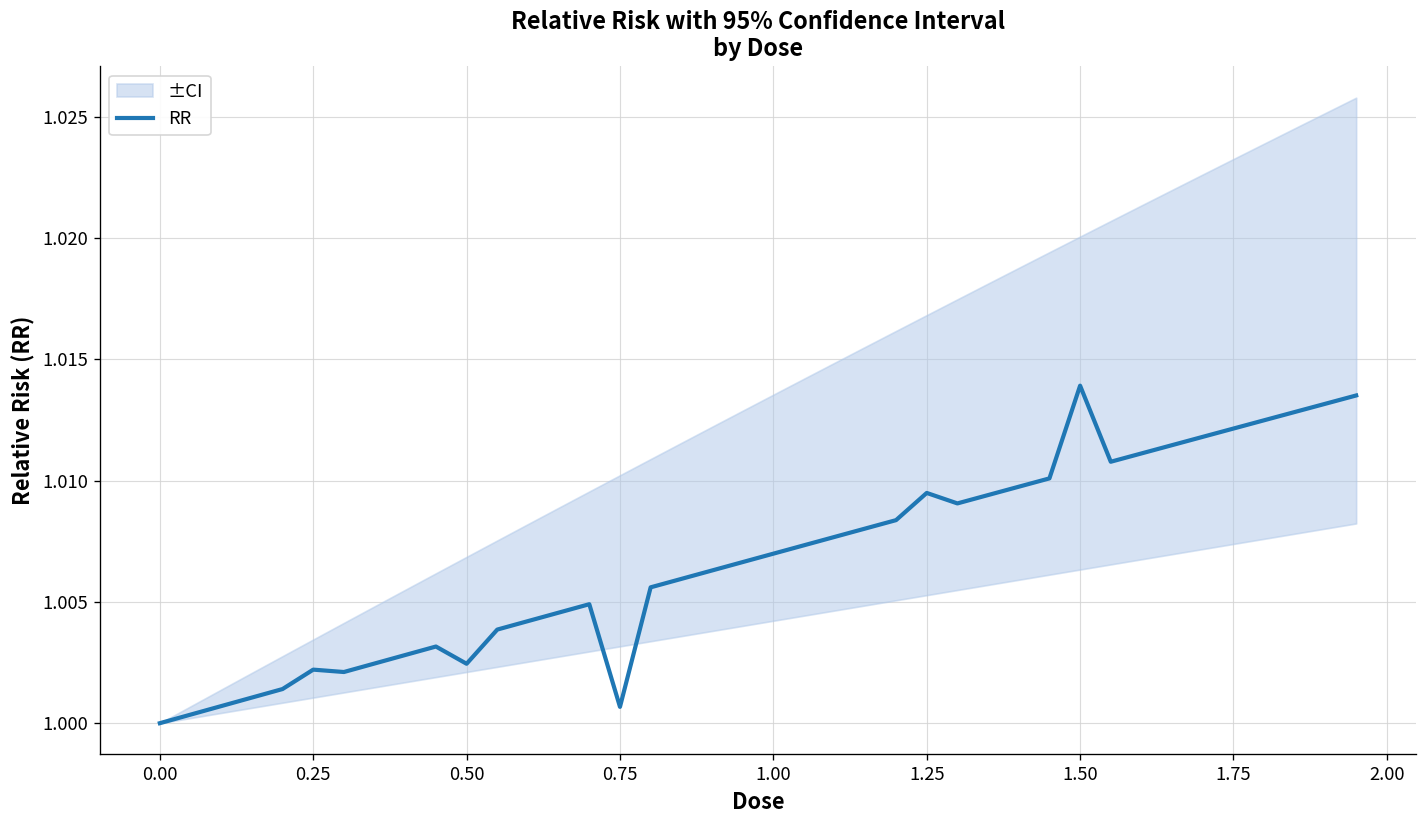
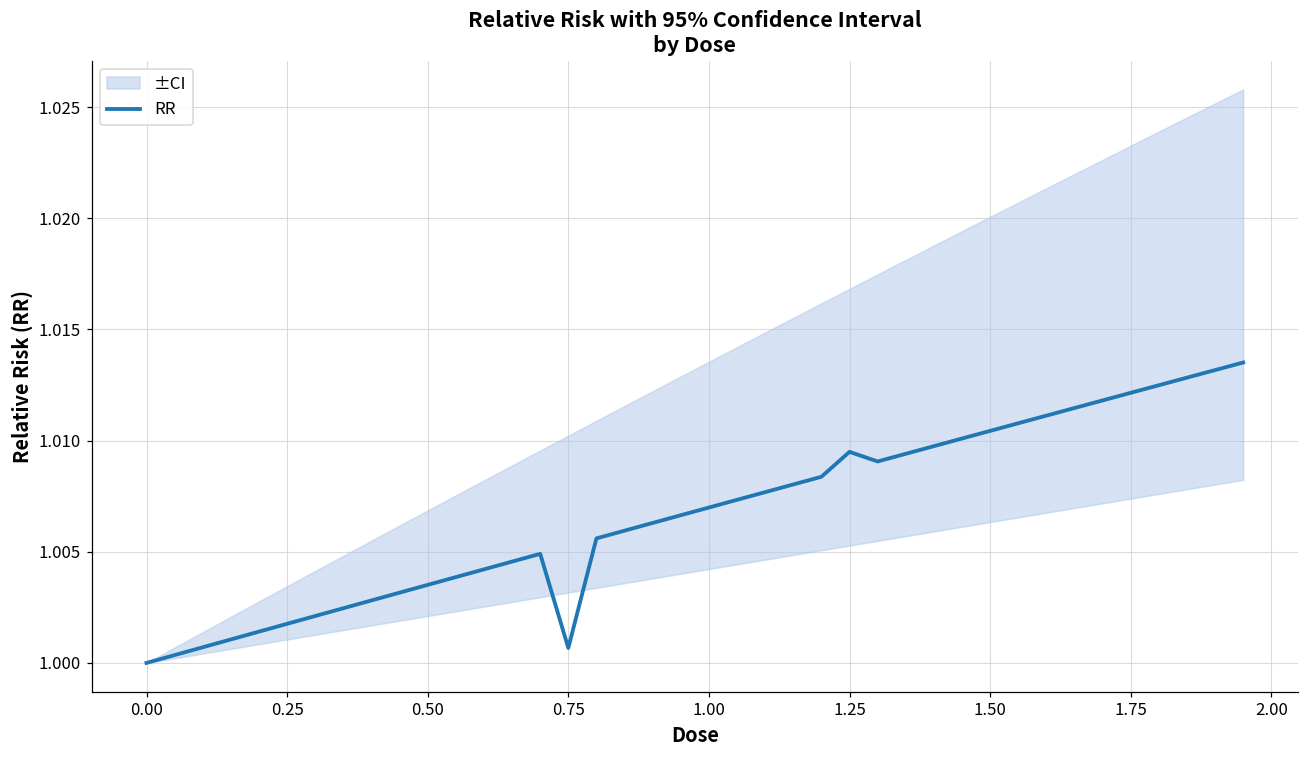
  {
    "RR": {
-     "0.25": 1.0022,
-     "0.50": 1.0025,
+     "0.25": 1.0018,
+     "0.50": 1.0035,
      "0.75": 1.0007,
      "1.00": 1.0070,
      "1.25": 1.0095,
-     "1.50": 1.0139,
+     "1.50": 1.0104,
      "1.75": 1.0122
    }
  }
